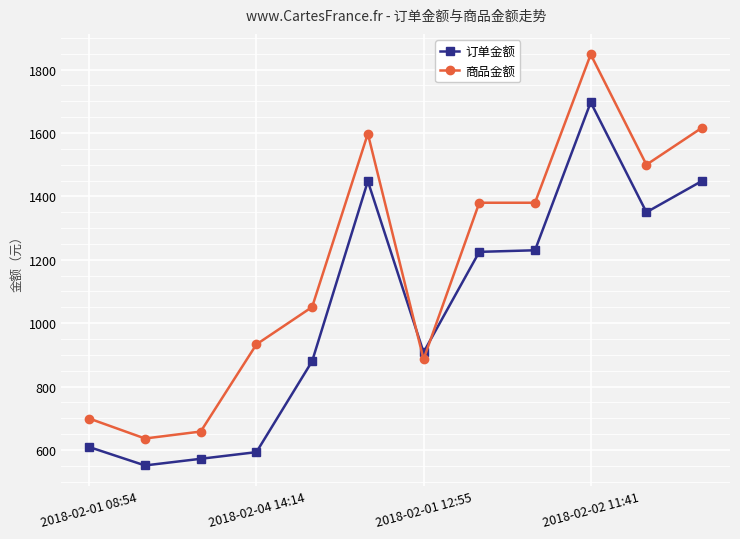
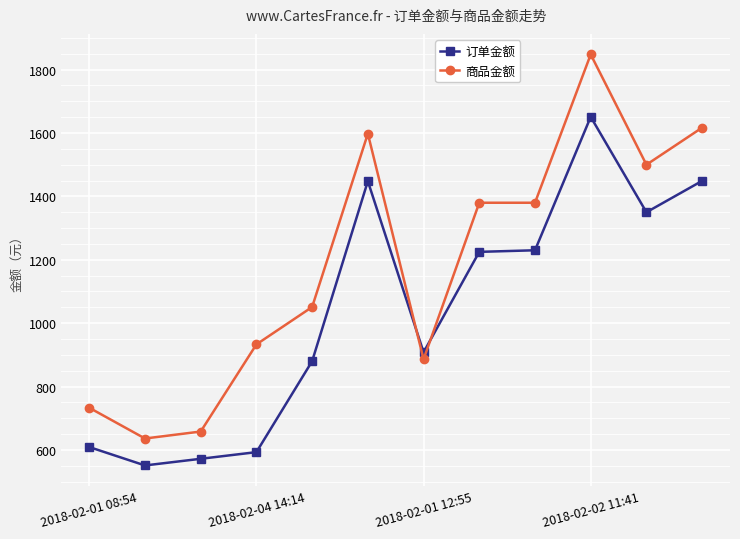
  {
    "订单金额": {
      "2018-02-01 08:54": 610,
      "2018-02-04 14:14": 590,
      "2018-02-01 12:55": 910,
-     "2018-02-02 11:41": 1700
+     "2018-02-02 11:41": 1650
    },
    "商品金额": {
-     "2018-02-01 08:54": 700,
+     "2018-02-01 08:54": 730,
      "2018-02-04 14:14": 930,
      "2018-02-01 12:55": 890,
      "2018-02-02 11:41": 1850
    }
  }
